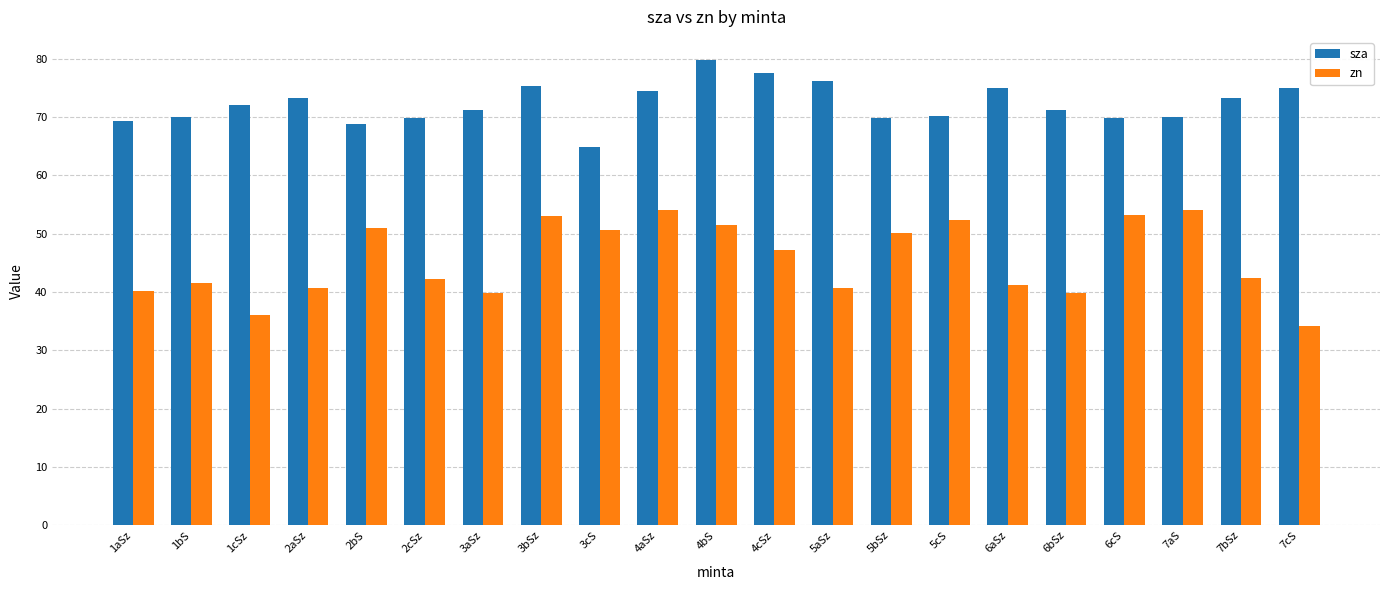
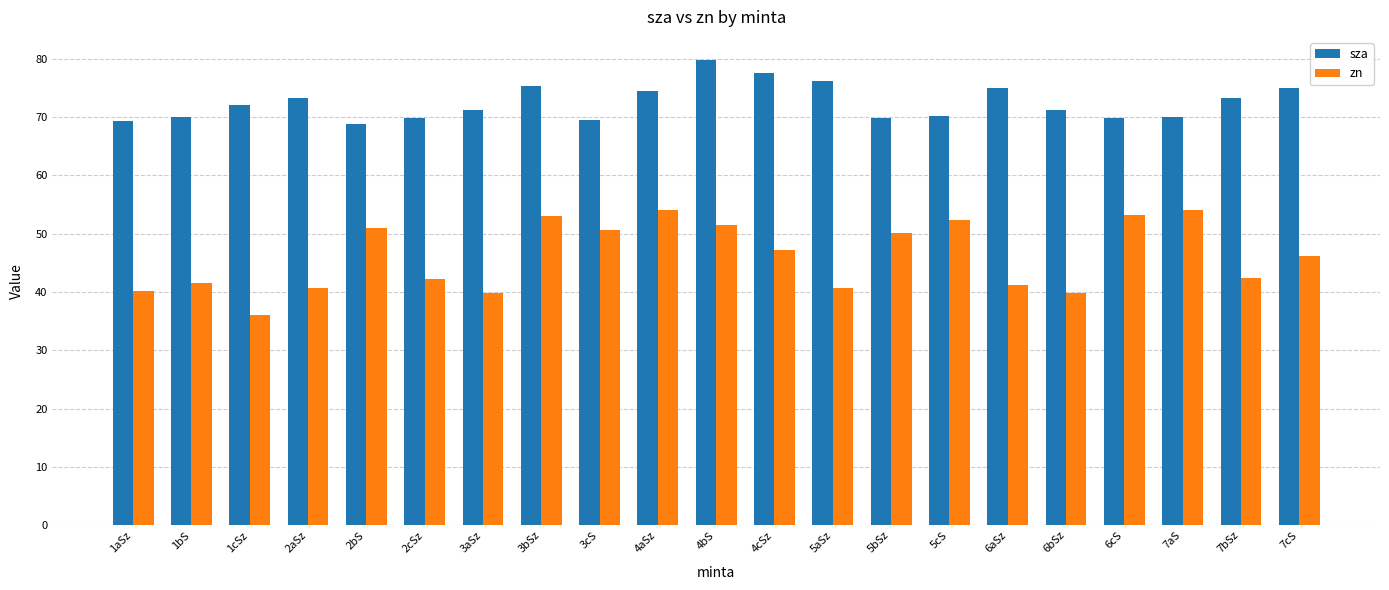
  {
    "sza": {
      "1aSz": 69,
      "1bS": 70,
      "1cSz": 72,
      "2aSz": 73,
      "2bS": 69,
      "2cSz": 70,
      "3aSz": 71,
      "3bSz": 75,
-     "3cS": 65,
+     "3cS": 69,
      "4aSz": 74,
      "4bS": 80,
      "4cSz": 77,
      "5aSz": 76,
      "5bSz": 70,
      "5cS": 70,
      "6aSz": 75,
      "6bSz": 71,
      "6cS": 70,
      "7aS": 70,
      "7bSz": 73,
      "7cS": 75
    },
    "zn": {
      "1aSz": 40,
      "1bS": 42,
      "1cSz": 36,
      "2aSz": 41,
      "2bS": 51,
      "2cSz": 42,
      "3aSz": 40,
      "3bSz": 53,
      "3cS": 51,
      "4aSz": 54,
      "4bS": 51,
      "4cSz": 47,
      "5aSz": 41,
      "5bSz": 50,
      "5cS": 52,
      "6aSz": 41,
      "6bSz": 40,
      "6cS": 53,
      "7aS": 54,
      "7bSz": 42,
-     "7cS": 34
+     "7cS": 46
    }
  }
